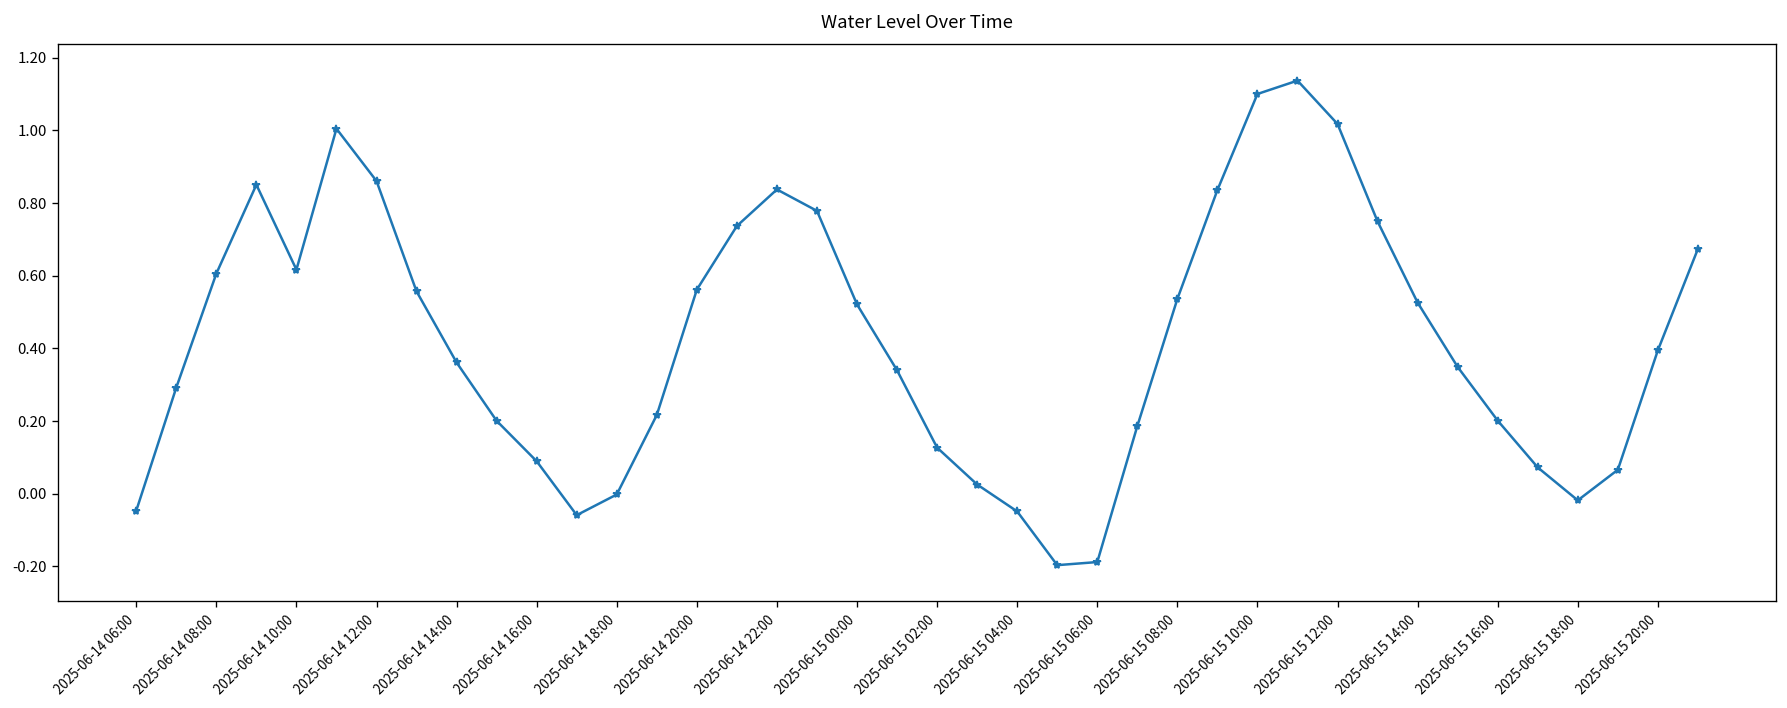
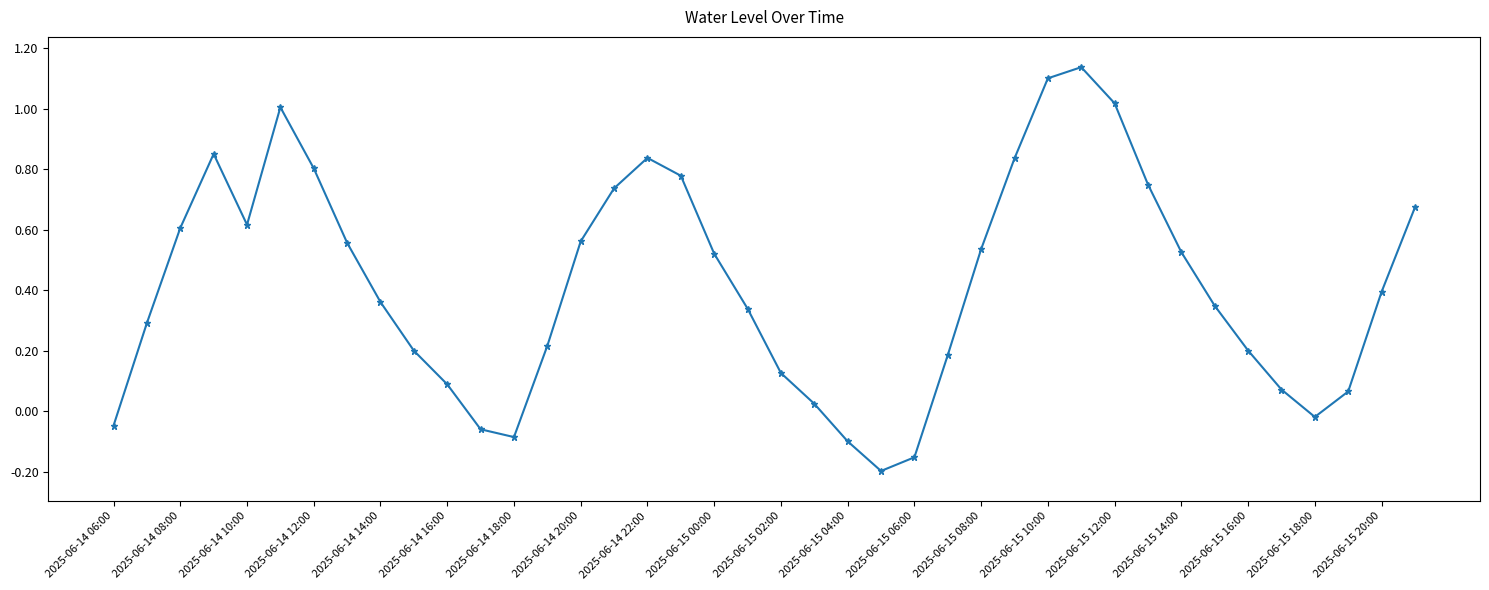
  {
    "2025-06-14 06:00": -0.05,
    "2025-06-14 08:00": 0.61,
    "2025-06-14 10:00": 0.62,
-   "2025-06-14 12:00": 0.86,
+   "2025-06-14 12:00": 0.80,
    "2025-06-14 14:00": 0.36,
    "2025-06-14 16:00": 0.09,
-   "2025-06-14 18:00": 0.00,
+   "2025-06-14 18:00": -0.08,
    "2025-06-14 20:00": 0.56,
    "2025-06-14 22:00": 0.84,
    "2025-06-15 00:00": 0.52,
    "2025-06-15 02:00": 0.13,
-   "2025-06-15 04:00": -0.05,
-   "2025-06-15 06:00": -0.19,
+   "2025-06-15 04:00": -0.10,
+   "2025-06-15 06:00": -0.15,
    "2025-06-15 08:00": 0.54,
    "2025-06-15 10:00": 1.10,
    "2025-06-15 12:00": 1.02,
    "2025-06-15 14:00": 0.53,
    "2025-06-15 16:00": 0.20,
    "2025-06-15 18:00": -0.02,
    "2025-06-15 20:00": 0.39
  }
